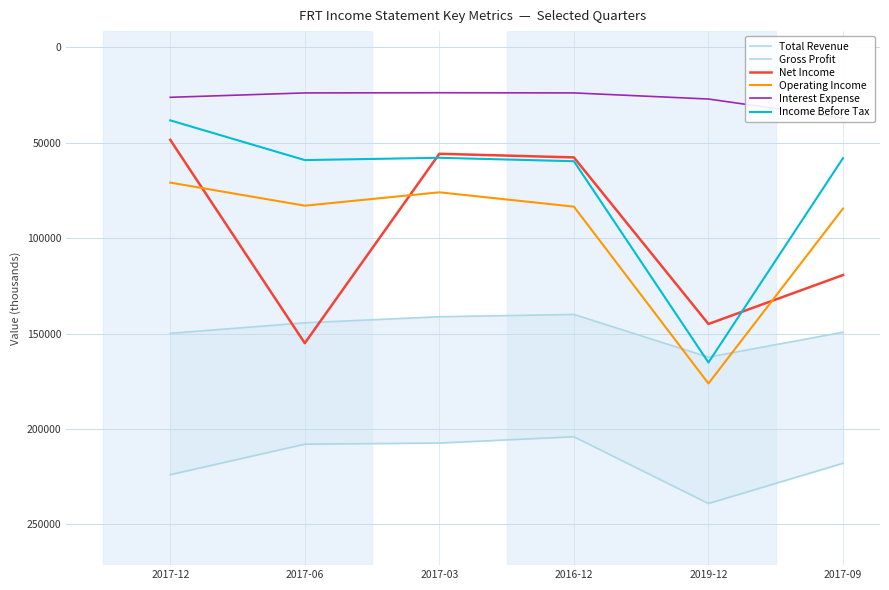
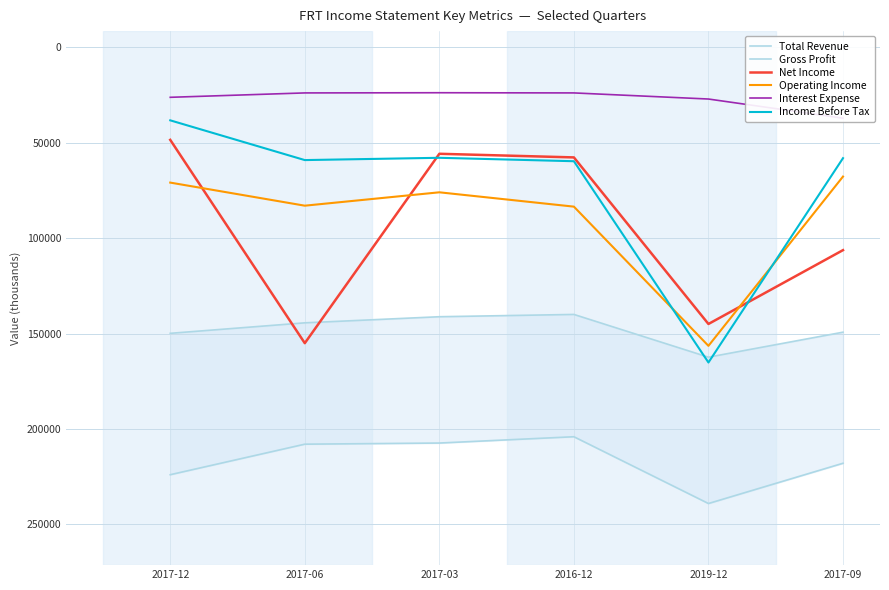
  {
    "Net Income": {
      "2017-12": 49000,
      "2017-06": 155000,
      "2017-03": 56000,
      "2016-12": 58000,
      "2019-12": 145000,
-     "2017-09": 119000
+     "2017-09": 106000
    },
    "Operating Income": {
      "2017-12": 71000,
      "2017-06": 83000,
      "2017-03": 76000,
      "2016-12": 84000,
-     "2019-12": 176000,
-     "2017-09": 85000
+     "2019-12": 156000,
+     "2017-09": 68000
    },
    "Interest Expense": {
      "2017-12": 26000,
      "2017-06": 24000,
      "2017-03": 24000,
      "2016-12": 24000,
      "2019-12": 27000
    },
    "Income Before Tax": {
      "2017-12": 38000,
      "2017-06": 59000,
      "2017-03": 58000,
      "2016-12": 60000,
      "2019-12": 165000,
      "2017-09": 58000
    }
  }
